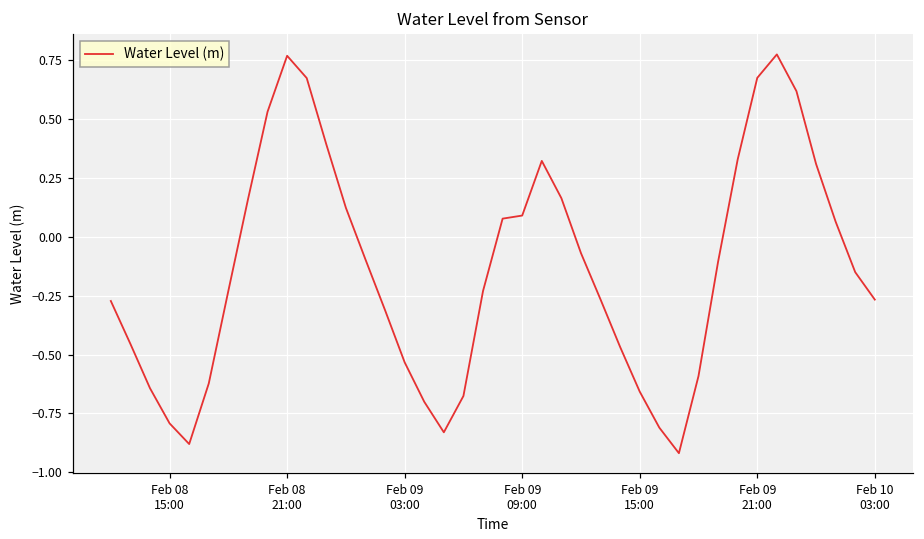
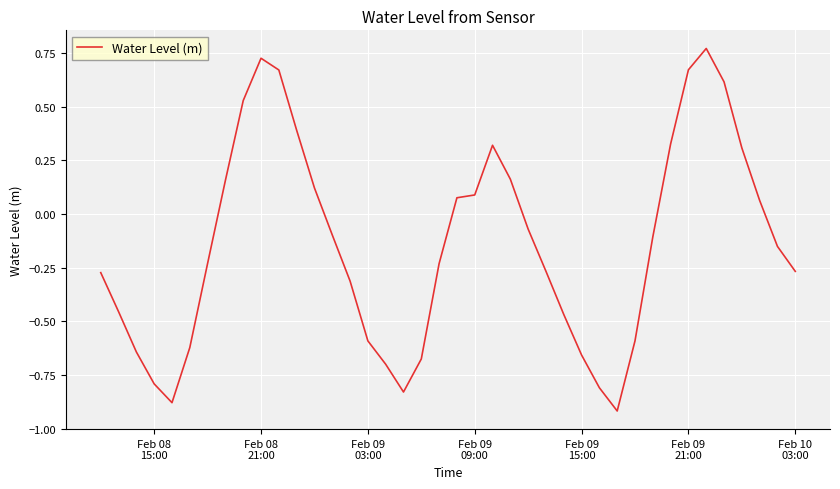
  {
    "Feb 08 15:00": -0.79,
-   "Feb 08 21:00": 0.77,
-   "Feb 09 03:00": -0.53,
+   "Feb 08 21:00": 0.73,
+   "Feb 09 03:00": -0.59,
    "Feb 09 09:00": 0.09,
    "Feb 09 15:00": -0.66,
    "Feb 09 21:00": 0.67,
    "Feb 10 03:00": -0.27
  }
